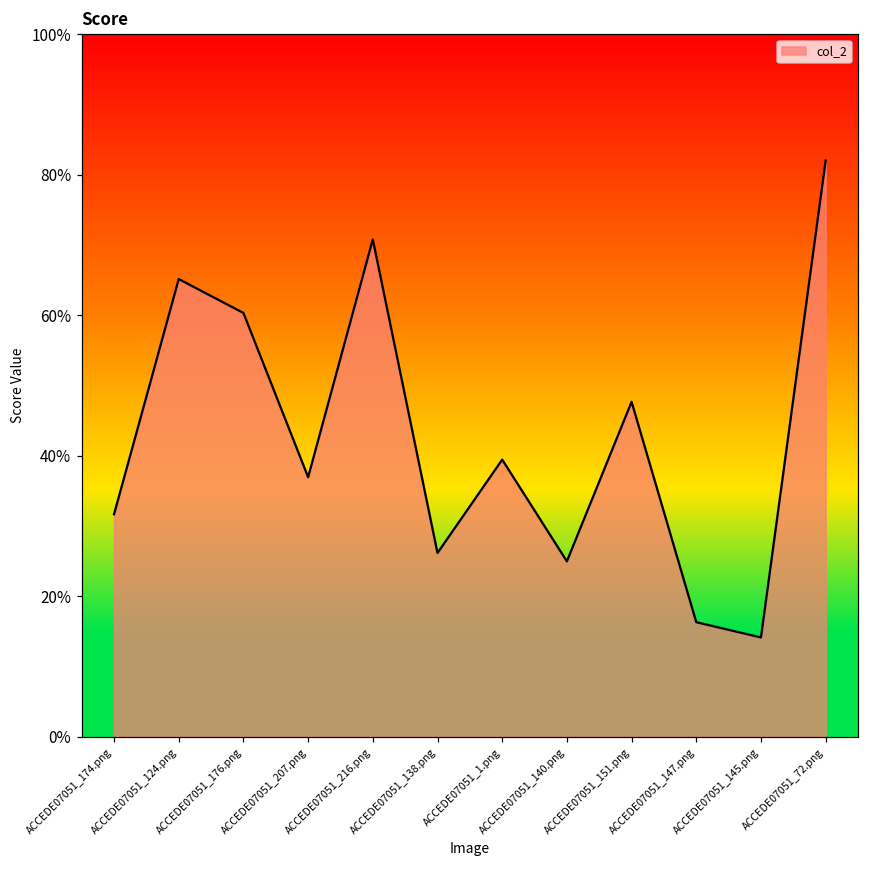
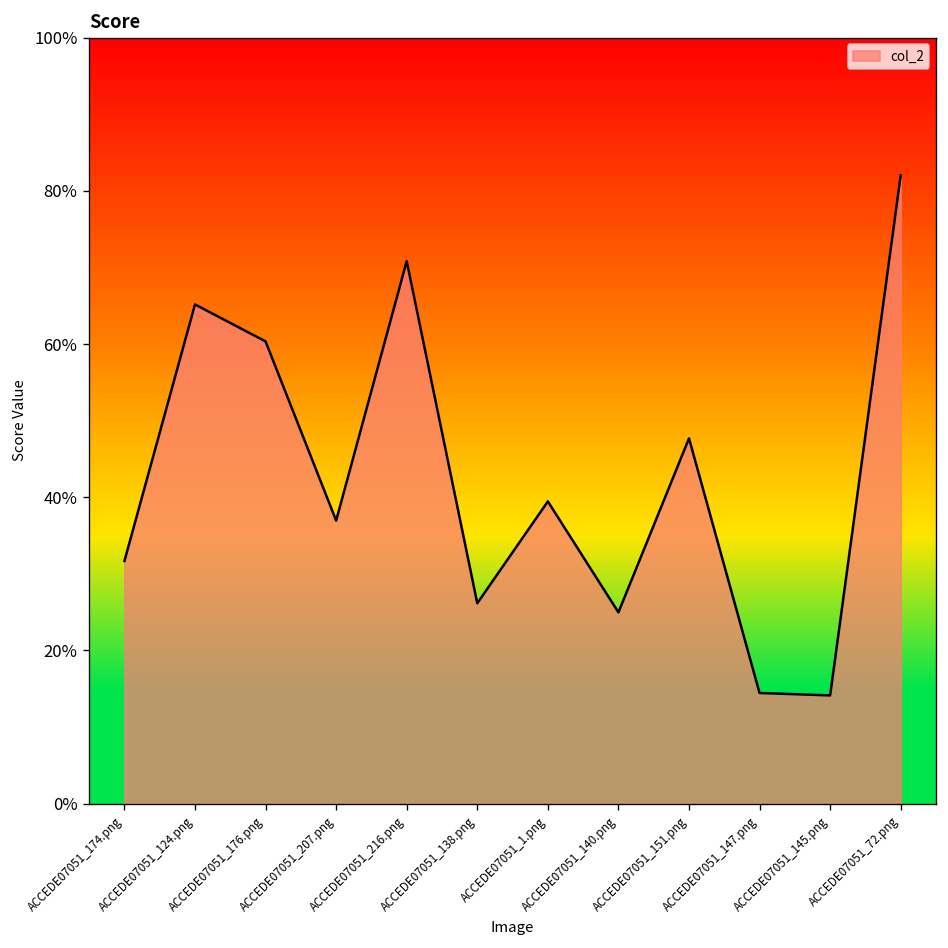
  {
    "ACCEDE07051_174.png": "32%",
    "ACCEDE07051_124.png": "65%",
    "ACCEDE07051_176.png": "60%",
    "ACCEDE07051_207.png": "37%",
    "ACCEDE07051_216.png": "71%",
    "ACCEDE07051_138.png": "26%",
    "ACCEDE07051_1.png": "39%",
    "ACCEDE07051_140.png": "25%",
    "ACCEDE07051_151.png": "48%",
-   "ACCEDE07051_147.png": "16%",
+   "ACCEDE07051_147.png": "14%",
    "ACCEDE07051_145.png": "14%",
    "ACCEDE07051_72.png": "82%"
  }
